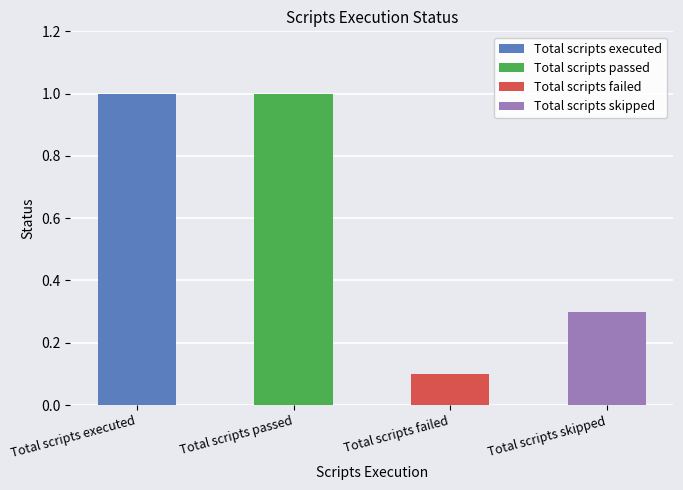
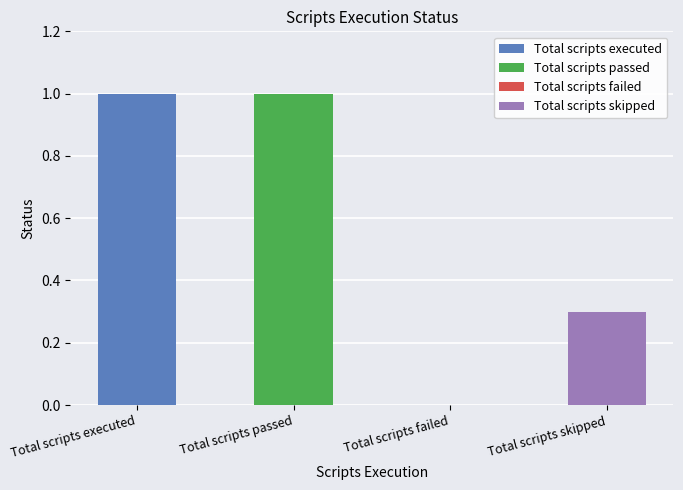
  {
    "Total scripts executed": 1.0,
    "Total scripts passed": 1.0,
-   "Total scripts failed": 0.1,
+   "Total scripts failed": 0.0,
    "Total scripts skipped": 0.3
  }
